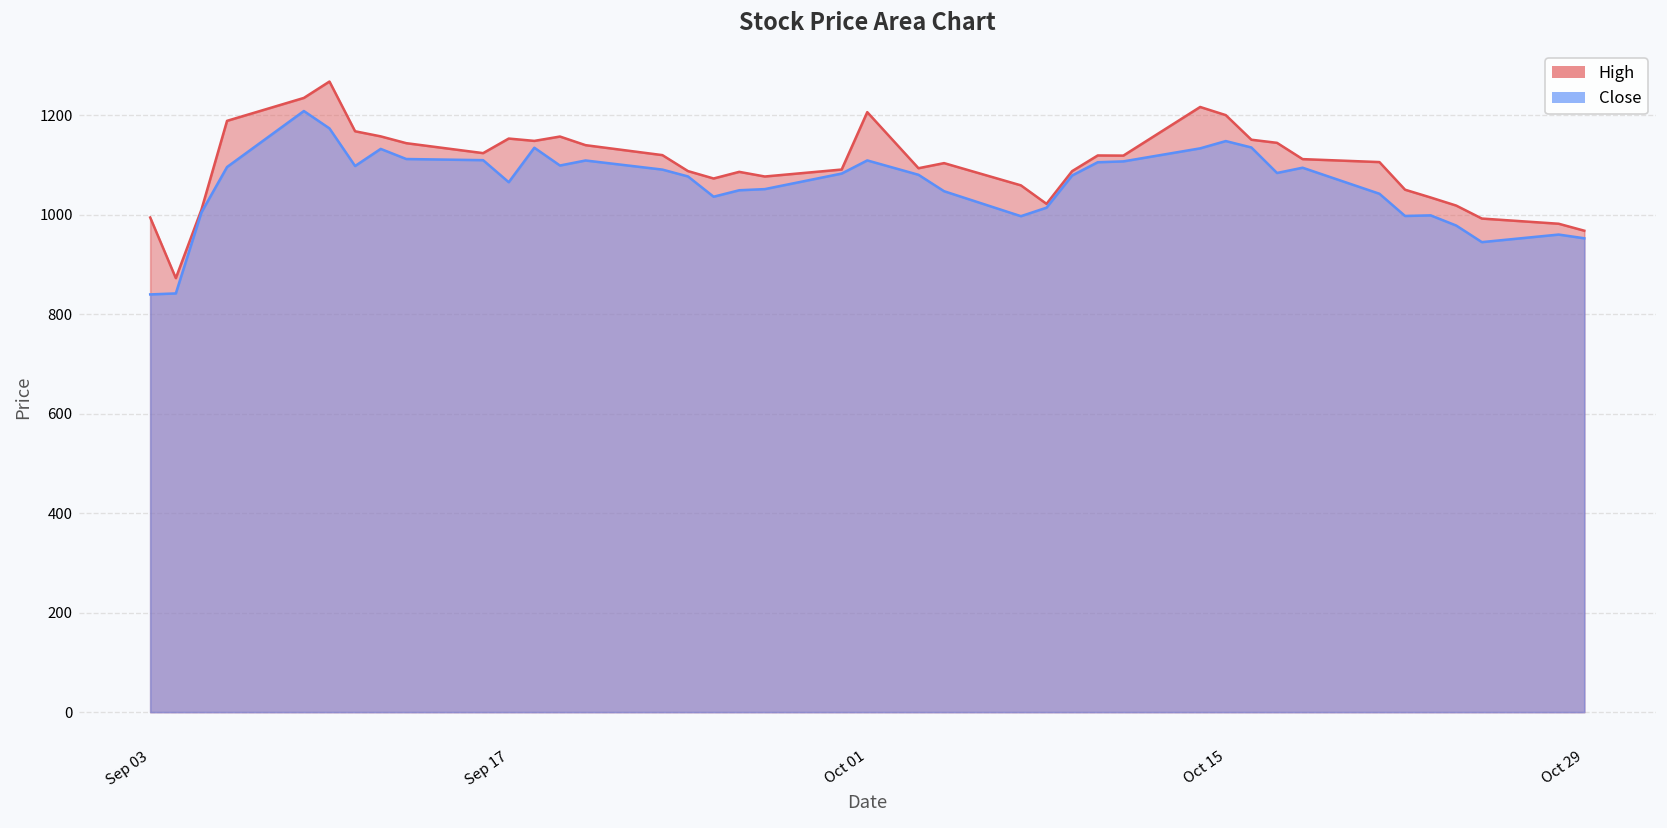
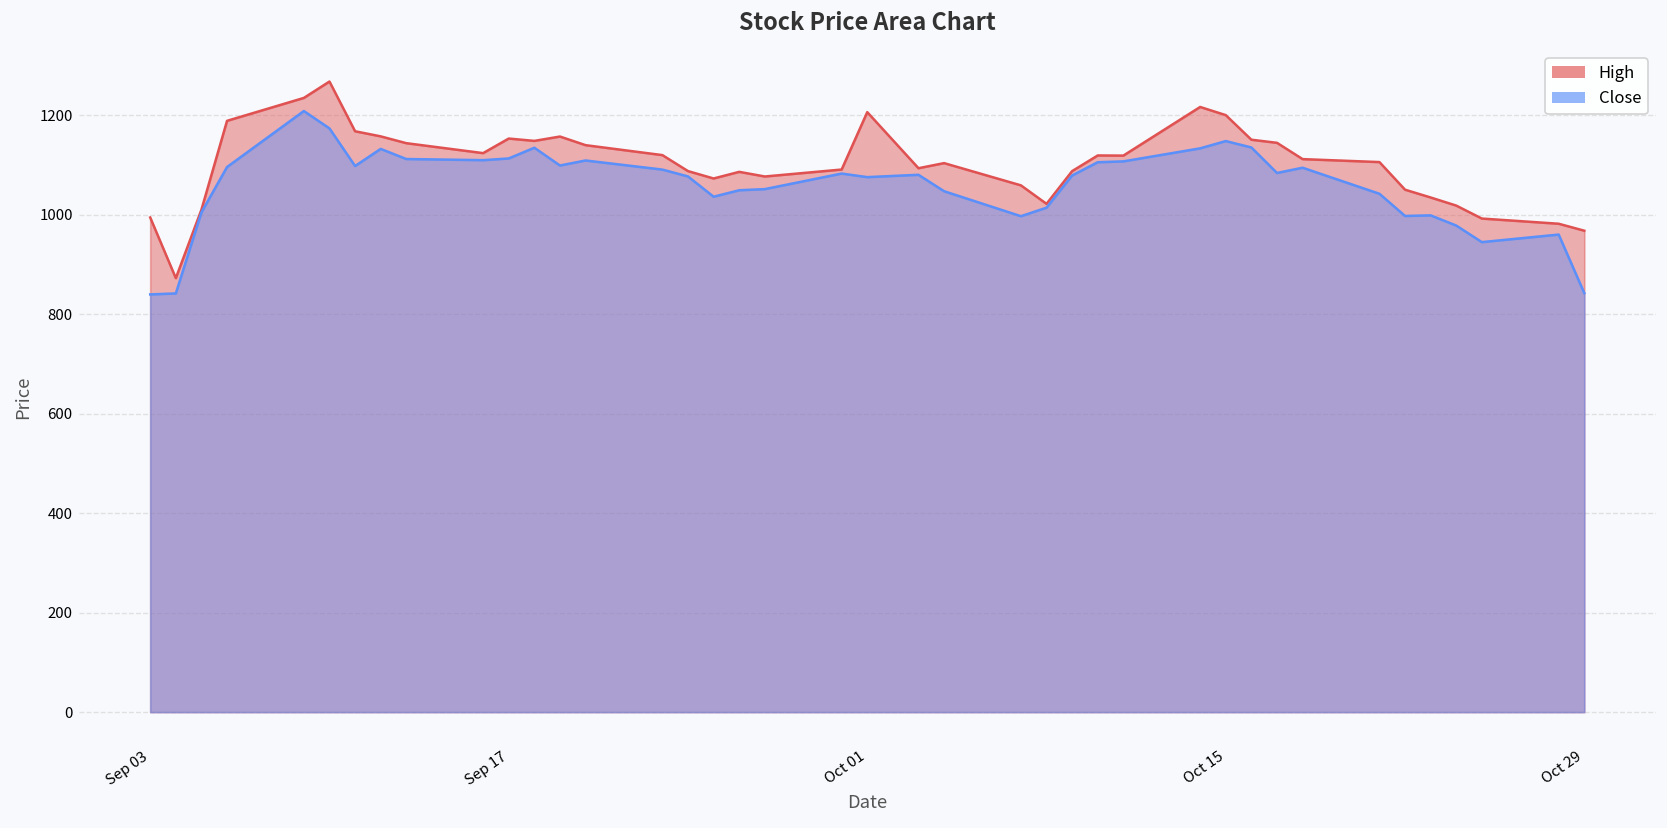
  {
    "High": {
      "Sep 03": 990,
      "Sep 17": 1150,
      "Oct 01": 1210,
      "Oct 15": 1200,
      "Oct 29": 970
    },
    "Close": {
      "Sep 03": 840,
-     "Sep 17": 1070,
-     "Oct 01": 1110,
+     "Sep 17": 1110,
+     "Oct 01": 1080,
      "Oct 15": 1150,
-     "Oct 29": 950
+     "Oct 29": 840
    }
  }
